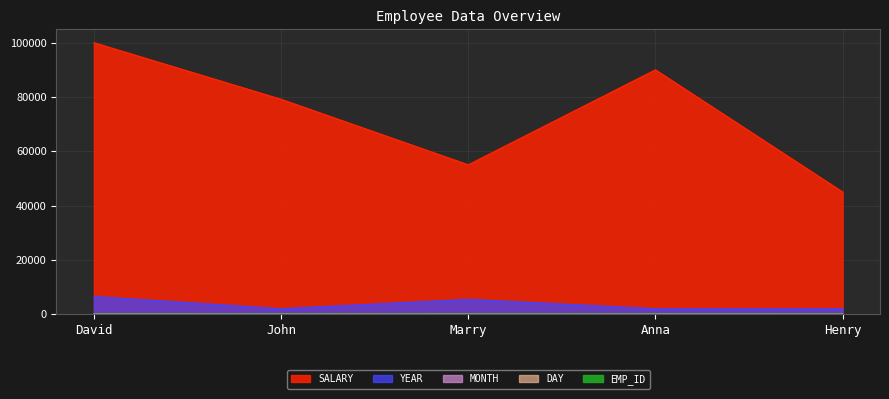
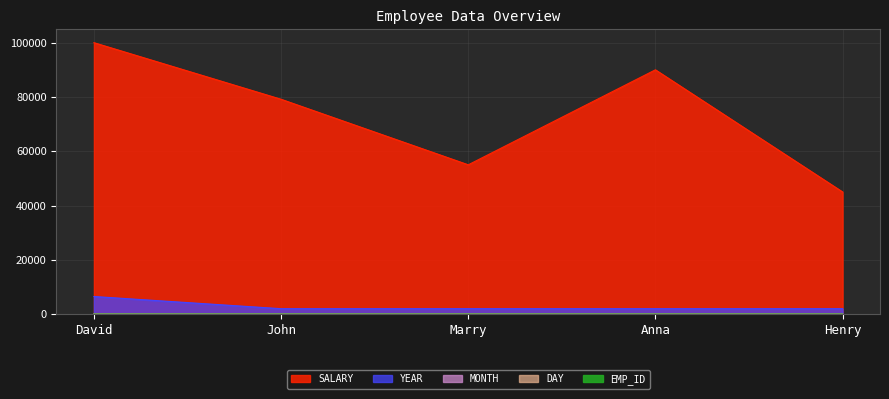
  {
    "SALARY": {
      "David": 100000,
      "John": 79000,
      "Marry": 55000,
      "Anna": 90000,
      "Henry": 45000
    },
    "YEAR": {
      "David": 6000,
      "John": 2000,
-     "Marry": 5000,
+     "Marry": 2000,
      "Anna": 2000,
      "Henry": 2000
    },
    "EMP_ID": {
      "David": 0,
      "John": 0,
      "Marry": 0,
      "Anna": 0,
      "Henry": 0
    }
  }
